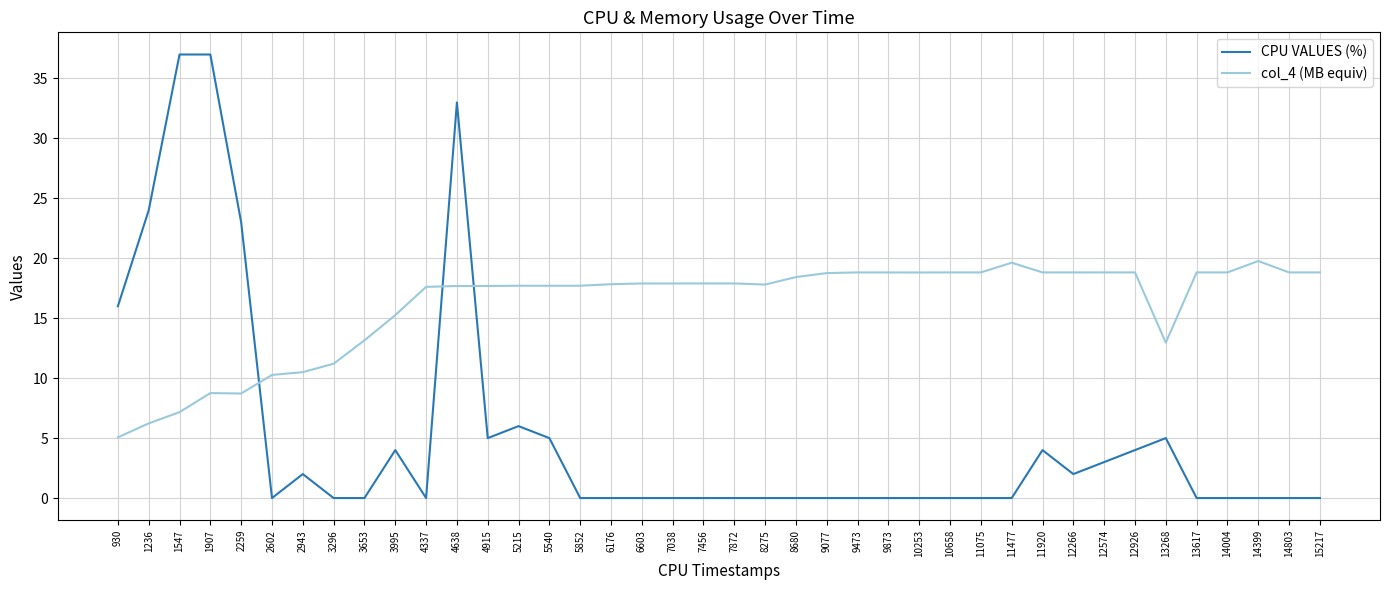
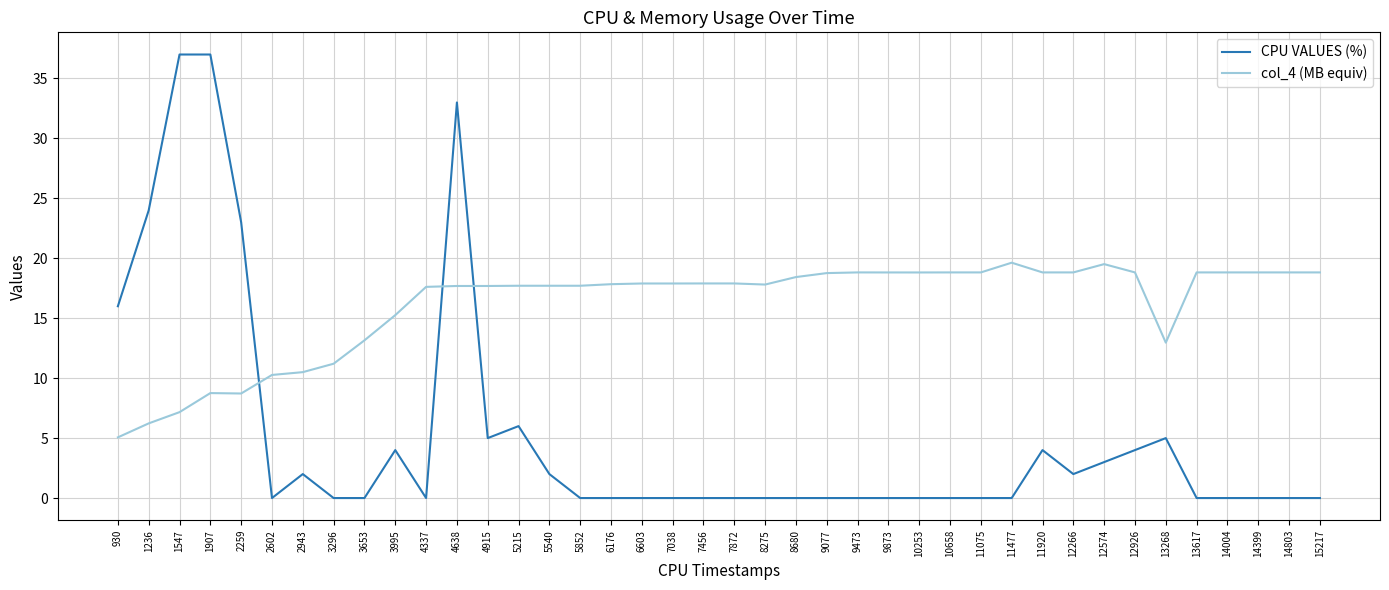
  {
    "CPU VALUES (%)": {
      "930": 16,
      "1236": 24,
      "1547": 37,
      "1907": 37,
      "2259": 23,
      "2602": 0,
      "2943": 2,
      "3296": 0,
      "3653": 0,
      "3995": 4,
      "4337": 0,
      "4638": 33,
      "4915": 5,
      "5215": 6,
-     "5540": 5,
+     "5540": 2,
      "5852": 0,
      "6176": 0,
      "6603": 0,
      "7038": 0,
      "7456": 0,
      "7872": 0,
      "8275": 0,
      "8680": 0,
      "9077": 0,
      "9473": 0,
      "9873": 0,
      "10253": 0,
      "10658": 0,
      "11075": 0,
      "11477": 0,
      "11920": 4,
      "12266": 2,
      "12574": 3,
      "12926": 4,
      "13268": 5,
      "13617": 0,
      "14004": 0,
      "14399": 0,
      "14803": 0,
      "15217": 0
    },
    "col_4 (MB equiv)": {
      "930": 5.1,
      "1236": 6.2,
      "1547": 7.2,
      "1907": 8.8,
      "2259": 8.7,
      "2602": 10.3,
      "2943": 10.5,
      "3296": 11.2,
      "3653": 13.2,
      "3995": 15.3,
      "4337": 17.6,
      "4638": 17.7,
      "4915": 17.7,
      "5215": 17.7,
      "5540": 17.7,
      "5852": 17.7,
      "6176": 17.8,
      "6603": 17.9,
      "7038": 17.9,
      "7456": 17.9,
      "7872": 17.9,
      "8275": 17.8,
      "8680": 18.4,
      "9077": 18.8,
      "9473": 18.8,
      "9873": 18.8,
      "10253": 18.8,
      "10658": 18.8,
      "11075": 18.8,
      "11477": 19.6,
      "11920": 18.8,
      "12266": 18.8,
-     "12574": 18.8,
+     "12574": 19.5,
      "12926": 18.8,
      "13268": 13.0,
      "13617": 18.8,
      "14004": 18.8,
-     "14399": 19.8,
+     "14399": 18.8,
      "14803": 18.8,
      "15217": 18.8
    }
  }
